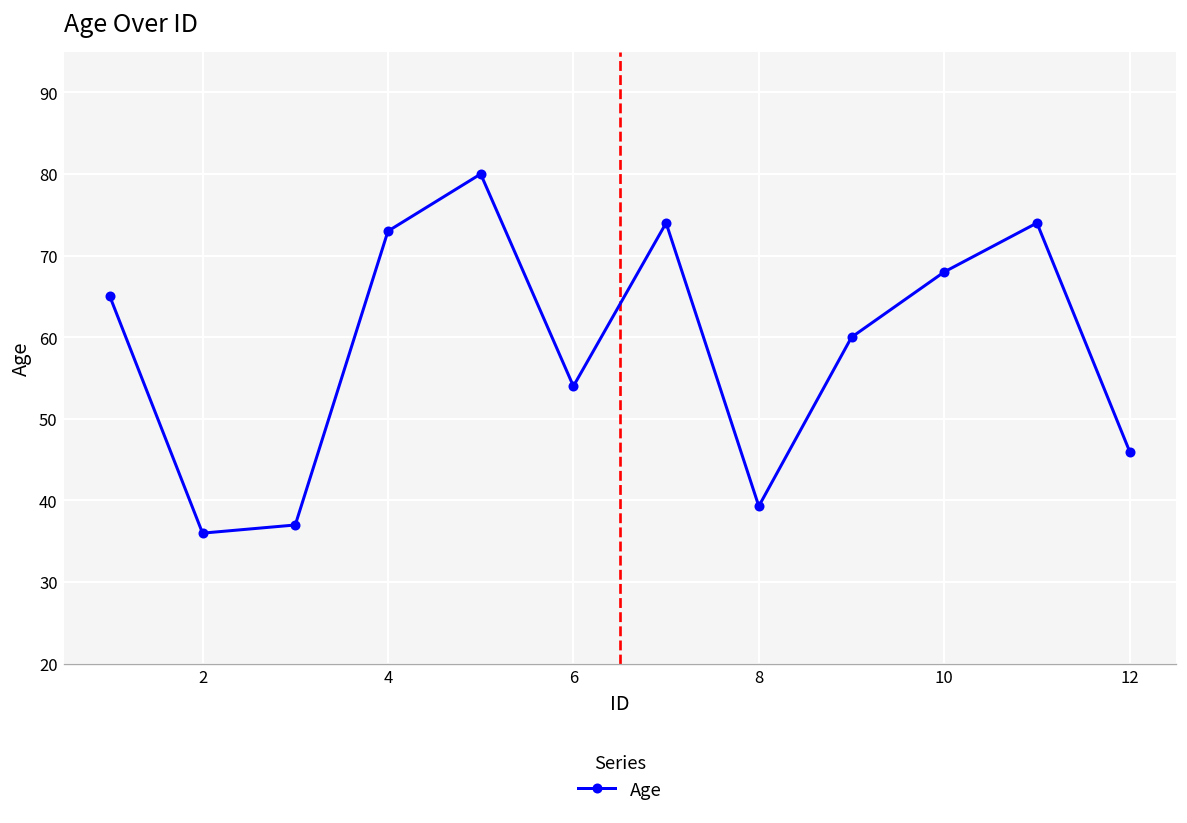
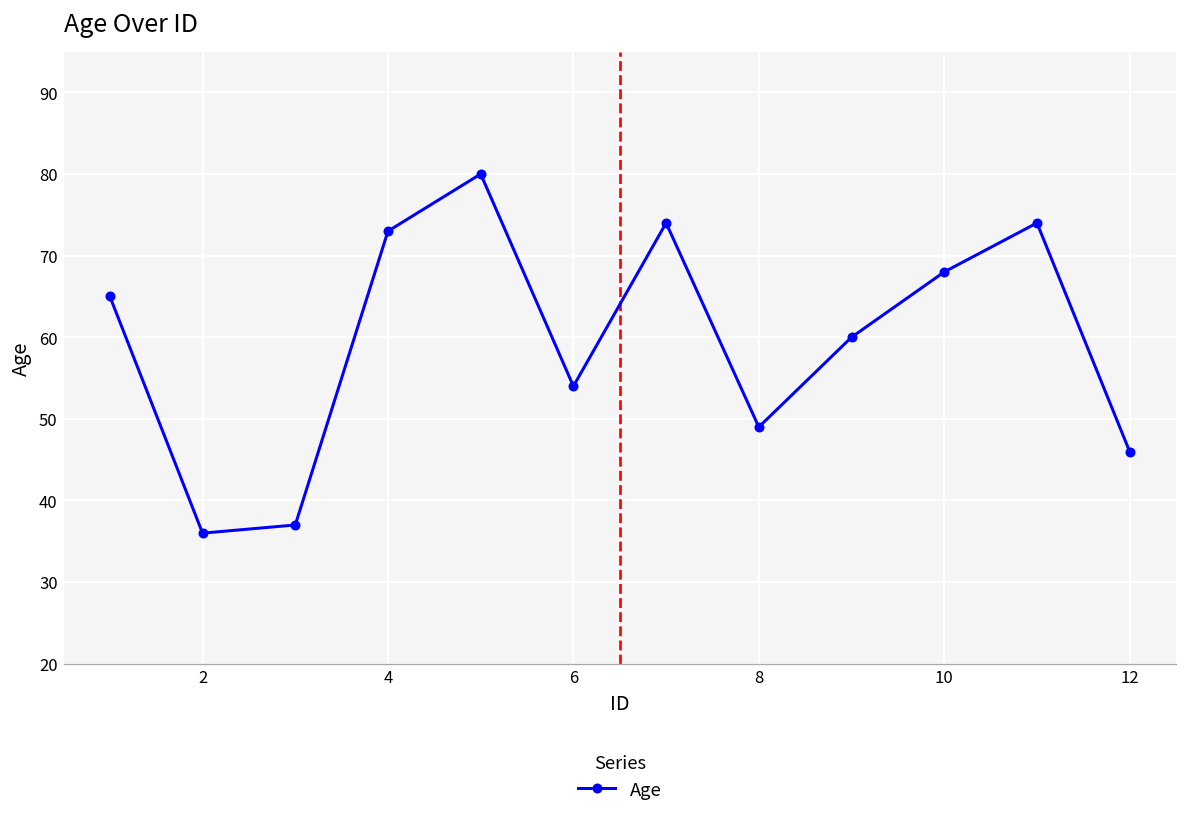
  {
    "2": 36,
    "4": 73,
    "6": 54,
-   "8": 39,
+   "8": 49,
    "10": 68,
    "12": 46
  }
